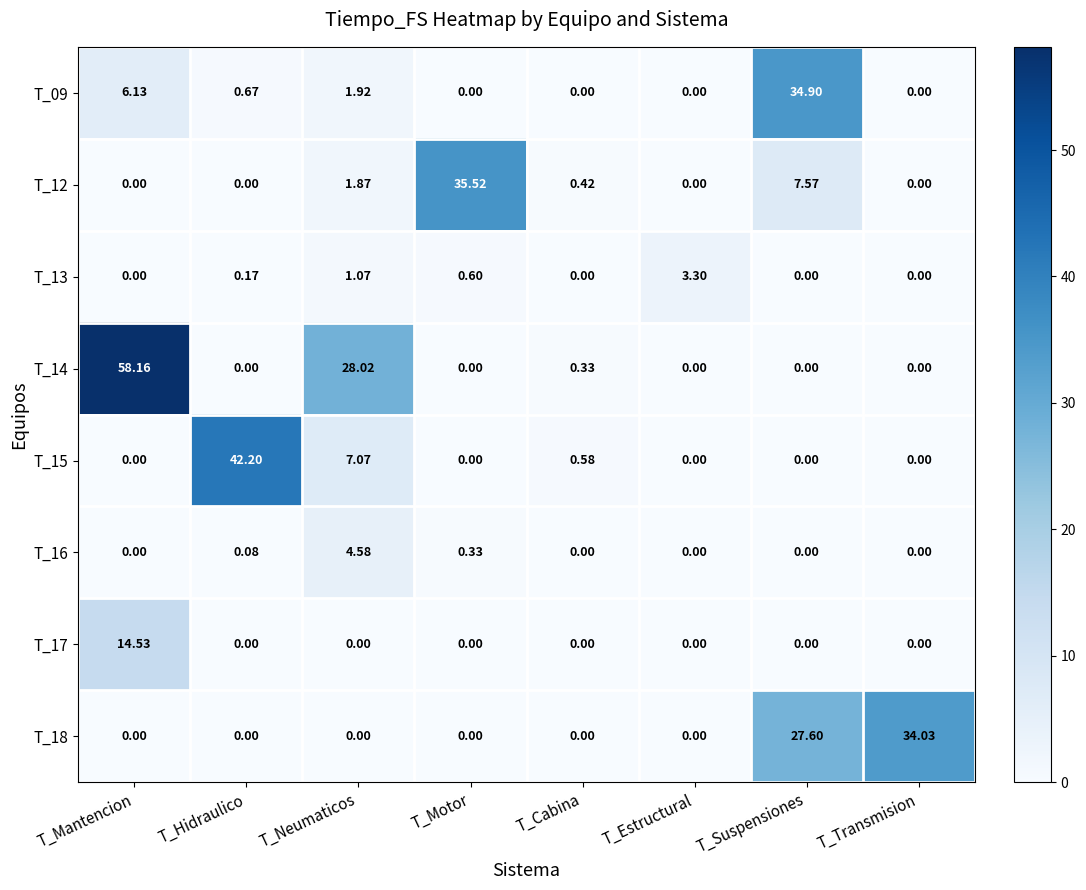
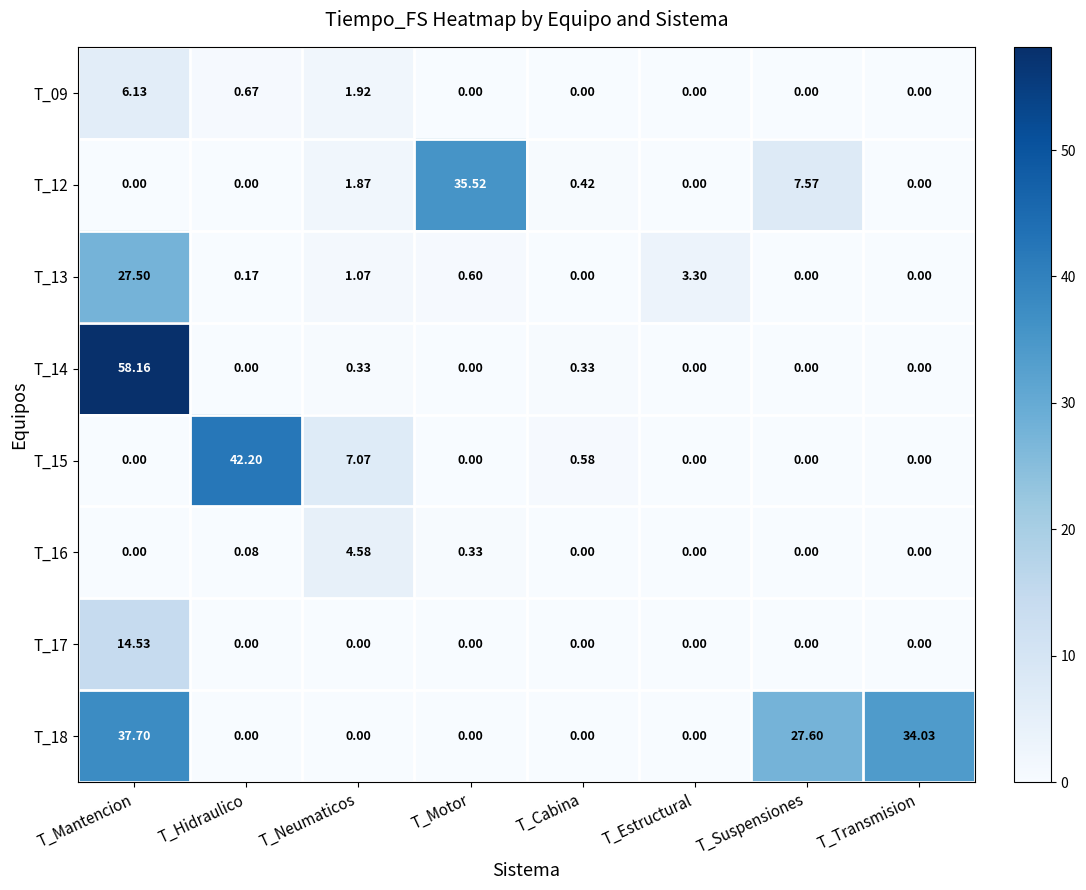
  {
    "T_09": {
      "T_Mantencion": 6.13,
      "T_Hidraulico": 0.67,
      "T_Neumaticos": 1.92,
      "T_Motor": 0.00,
      "T_Cabina": 0.00,
      "T_Estructural": 0.00,
-     "T_Suspensiones": 34.90,
+     "T_Suspensiones": 0.00,
      "T_Transmision": 0.00
    },
    "T_12": {
      "T_Mantencion": 0.00,
      "T_Hidraulico": 0.00,
      "T_Neumaticos": 1.87,
      "T_Motor": 35.52,
      "T_Cabina": 0.42,
      "T_Estructural": 0.00,
      "T_Suspensiones": 7.57,
      "T_Transmision": 0.00
    },
    "T_13": {
-     "T_Mantencion": 0.00,
+     "T_Mantencion": 27.50,
      "T_Hidraulico": 0.17,
      "T_Neumaticos": 1.07,
      "T_Motor": 0.60,
      "T_Cabina": 0.00,
      "T_Estructural": 3.30,
      "T_Suspensiones": 0.00,
      "T_Transmision": 0.00
    },
    "T_14": {
      "T_Mantencion": 58.16,
      "T_Hidraulico": 0.00,
-     "T_Neumaticos": 28.02,
+     "T_Neumaticos": 0.33,
      "T_Motor": 0.00,
      "T_Cabina": 0.33,
      "T_Estructural": 0.00,
      "T_Suspensiones": 0.00,
      "T_Transmision": 0.00
    },
    "T_15": {
      "T_Mantencion": 0.00,
      "T_Hidraulico": 42.20,
      "T_Neumaticos": 7.07,
      "T_Motor": 0.00,
      "T_Cabina": 0.58,
      "T_Estructural": 0.00,
      "T_Suspensiones": 0.00,
      "T_Transmision": 0.00
    },
    "T_16": {
      "T_Mantencion": 0.00,
      "T_Hidraulico": 0.08,
      "T_Neumaticos": 4.58,
      "T_Motor": 0.33,
      "T_Cabina": 0.00,
      "T_Estructural": 0.00,
      "T_Suspensiones": 0.00,
      "T_Transmision": 0.00
    },
    "T_17": {
      "T_Mantencion": 14.53,
      "T_Hidraulico": 0.00,
      "T_Neumaticos": 0.00,
      "T_Motor": 0.00,
      "T_Cabina": 0.00,
      "T_Estructural": 0.00,
      "T_Suspensiones": 0.00,
      "T_Transmision": 0.00
    },
    "T_18": {
-     "T_Mantencion": 0.00,
+     "T_Mantencion": 37.70,
      "T_Hidraulico": 0.00,
      "T_Neumaticos": 0.00,
      "T_Motor": 0.00,
      "T_Cabina": 0.00,
      "T_Estructural": 0.00,
      "T_Suspensiones": 27.60,
      "T_Transmision": 34.03
    }
  }
